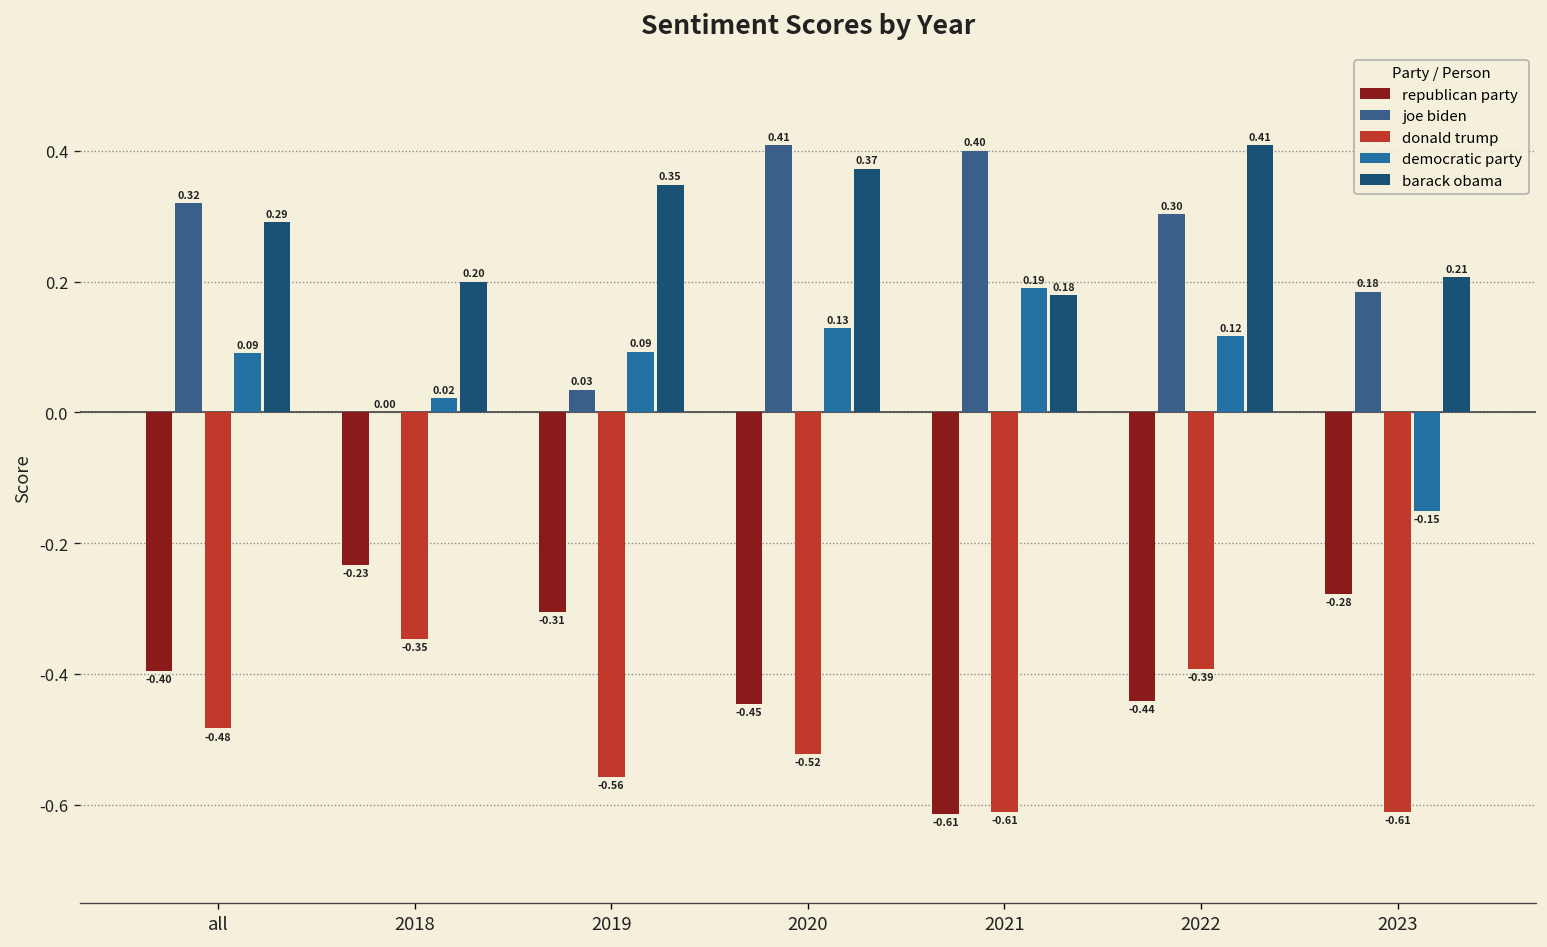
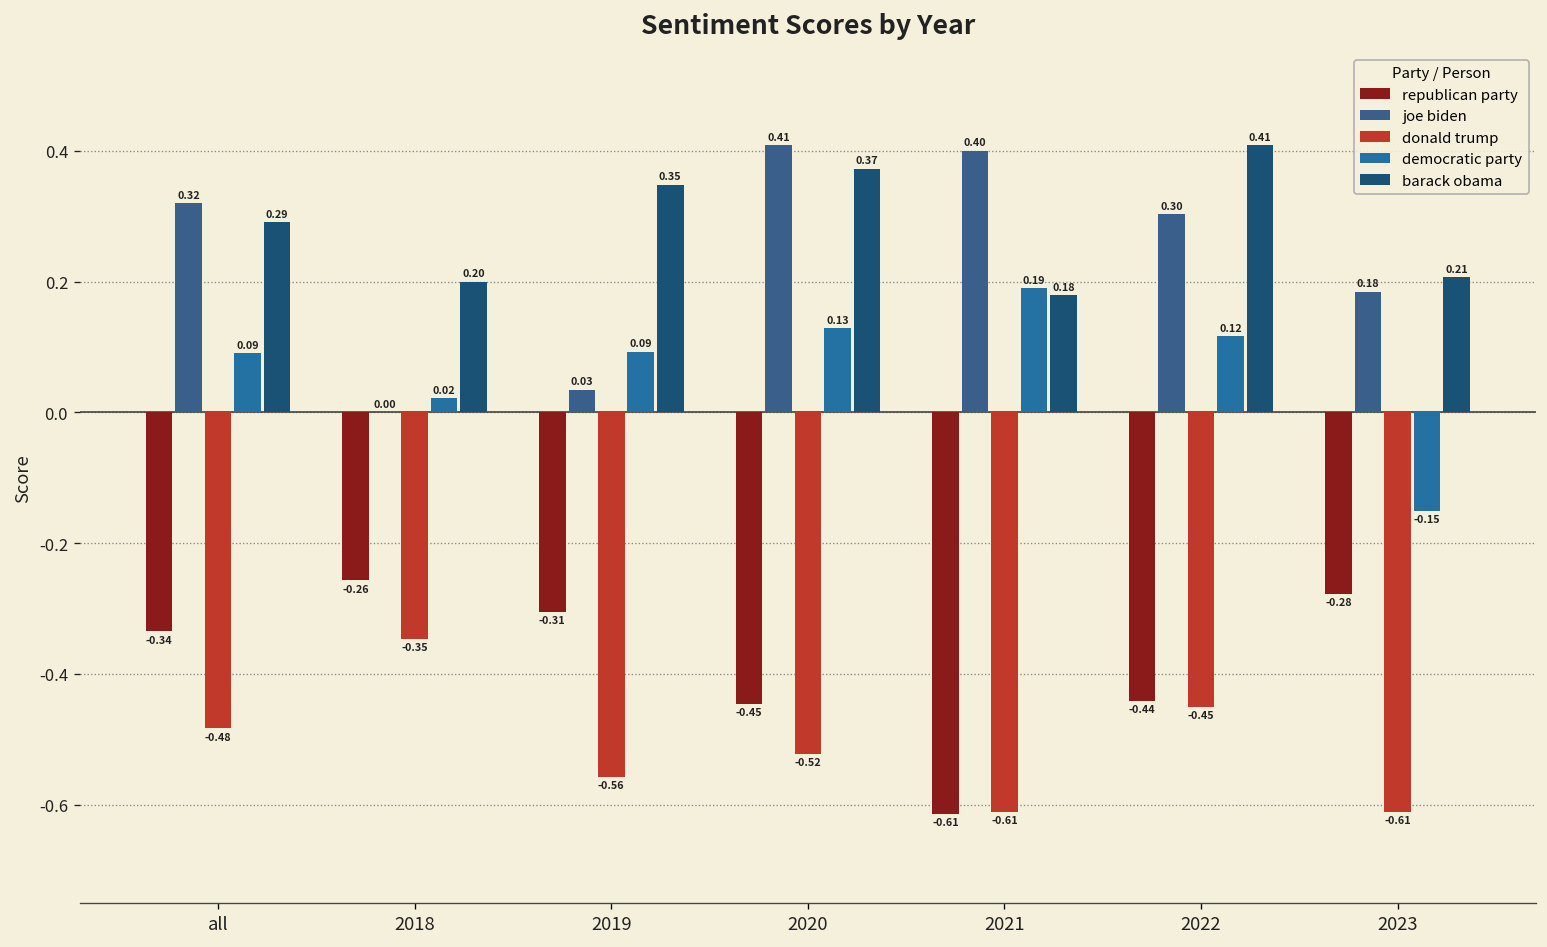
  {
    "republican party": {
-     "all": -0.40,
-     "2018": -0.23,
+     "all": -0.34,
+     "2018": -0.26,
      "2019": -0.31,
      "2020": -0.45,
      "2021": -0.61,
      "2022": -0.44,
      "2023": -0.28
    },
    "donald trump": {
      "all": -0.48,
      "2018": -0.35,
      "2019": -0.56,
      "2020": -0.52,
      "2021": -0.61,
-     "2022": -0.39,
+     "2022": -0.45,
      "2023": -0.61
    }
  }
